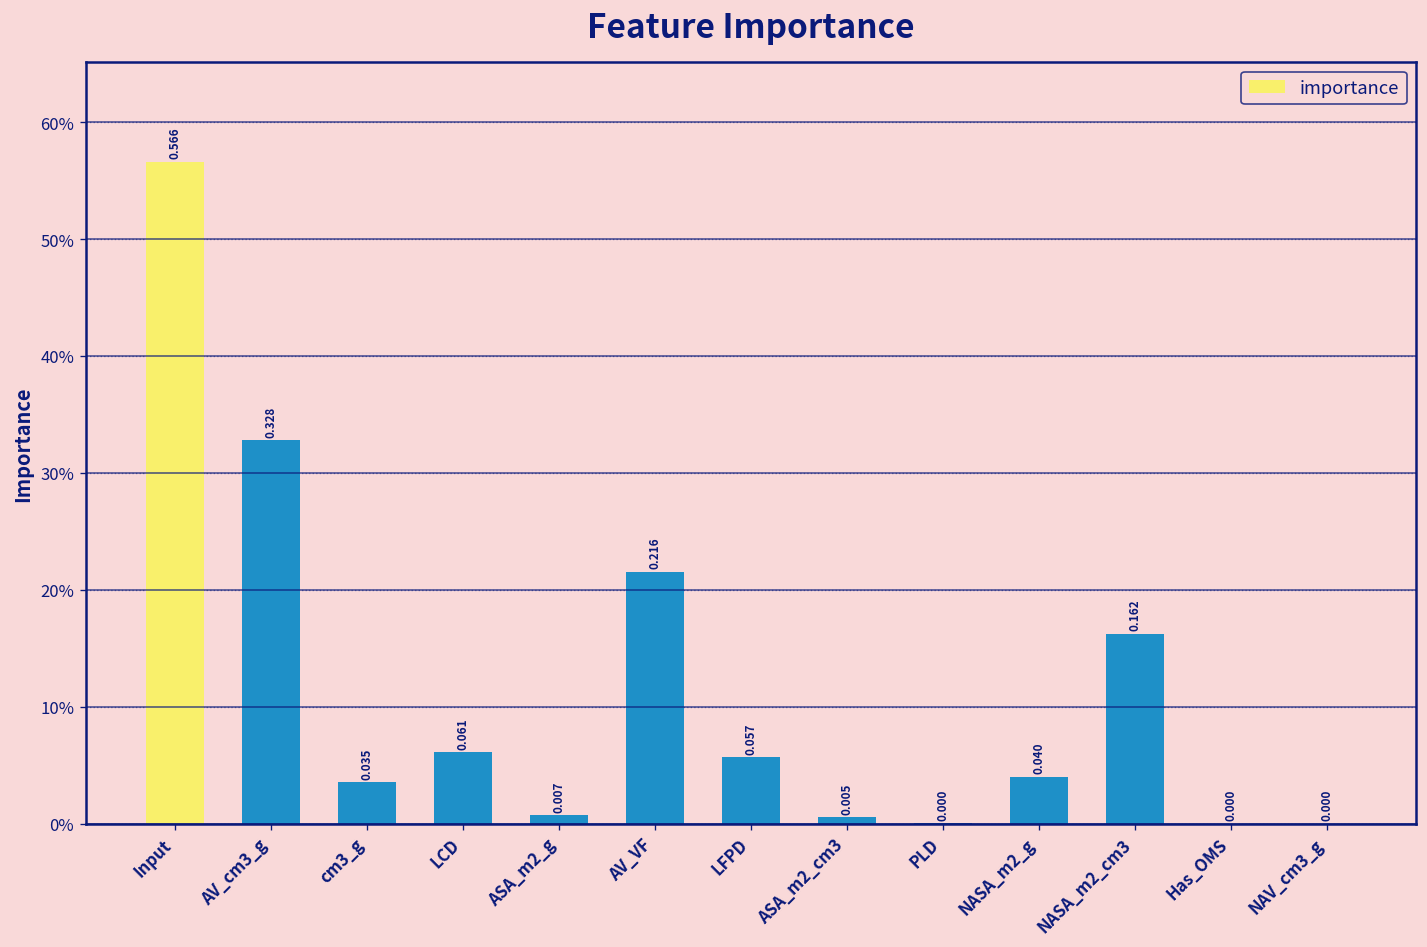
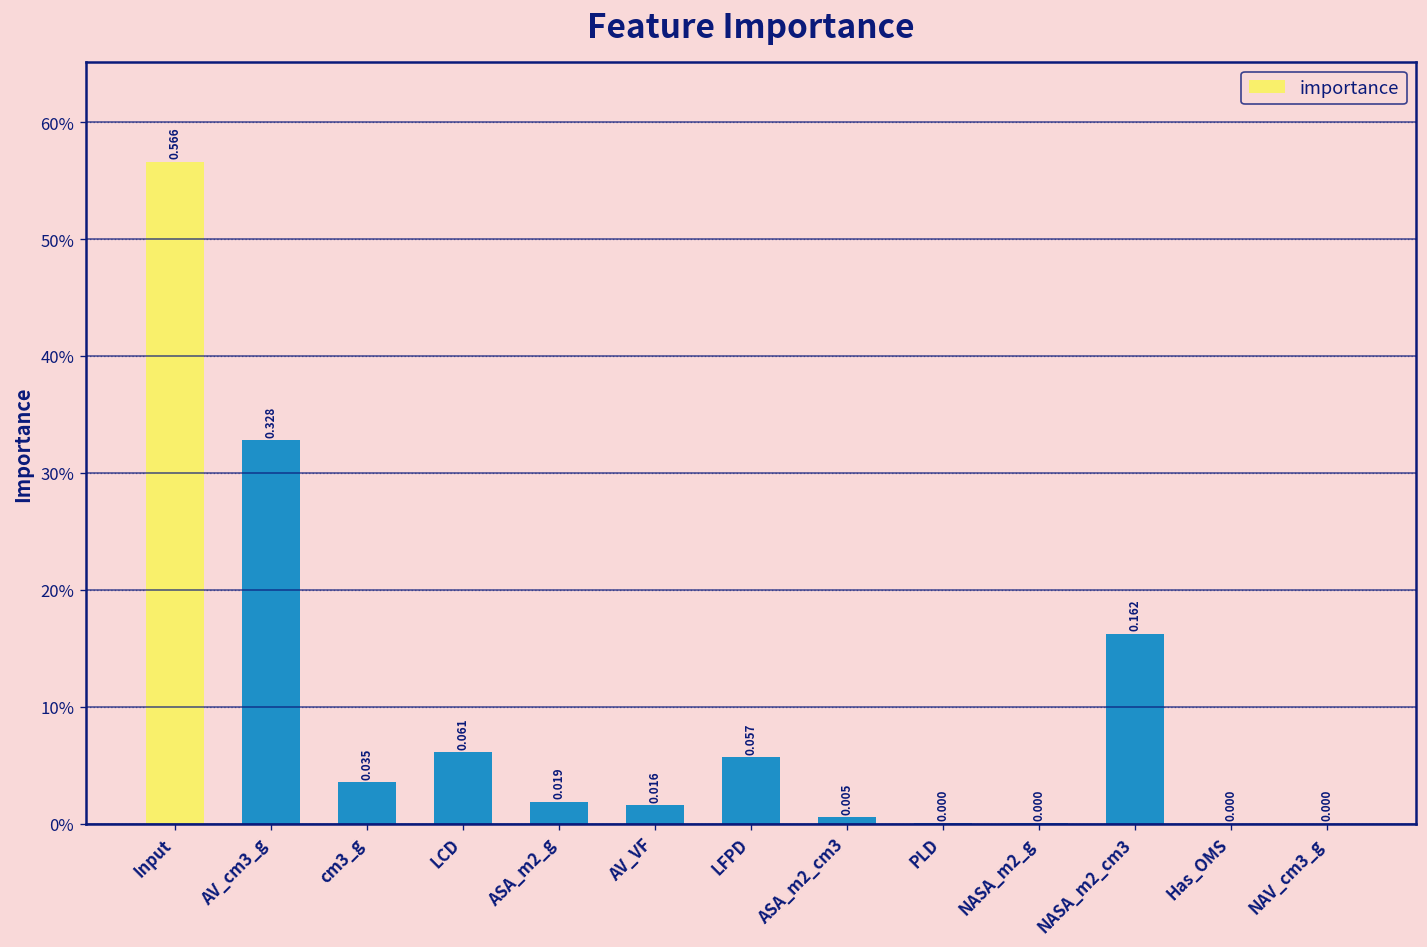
  {
    "Input": 0.566,
    "AV_cm3_g": 0.328,
    "cm3_g": 0.035,
    "LCD": 0.061,
-   "ASA_m2_g": 0.007,
-   "AV_VF": 0.216,
+   "ASA_m2_g": 0.019,
+   "AV_VF": 0.016,
    "LFPD": 0.057,
    "ASA_m2_cm3": 0.005,
    "PLD": 0.000,
-   "NASA_m2_g": 0.040,
+   "NASA_m2_g": 0.000,
    "NASA_m2_cm3": 0.162,
    "Has_OMS": 0.000,
    "NAV_cm3_g": 0.000
  }
